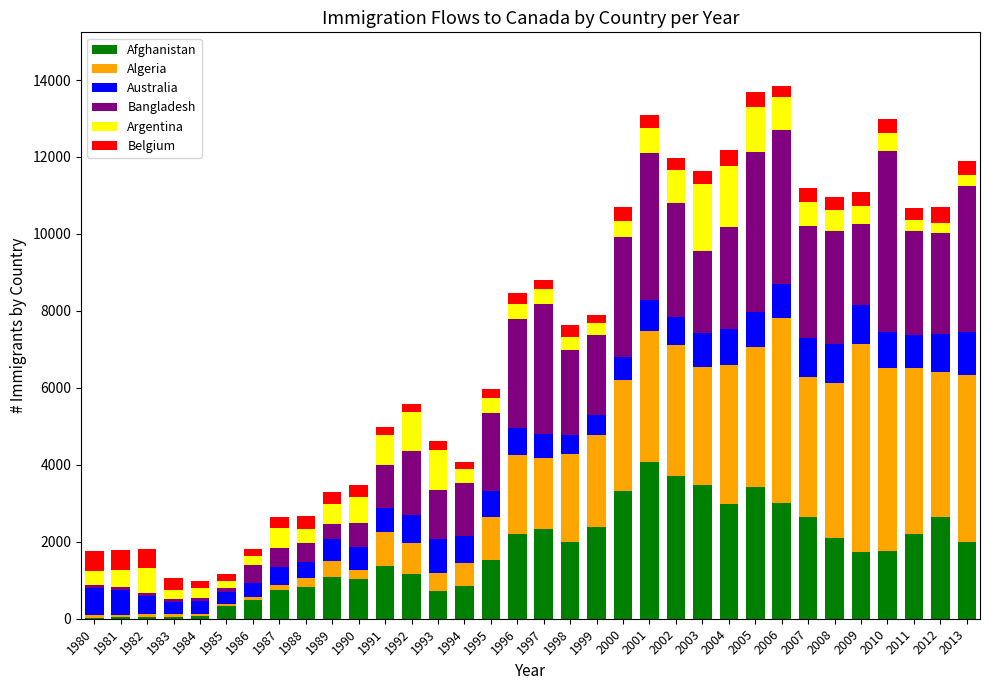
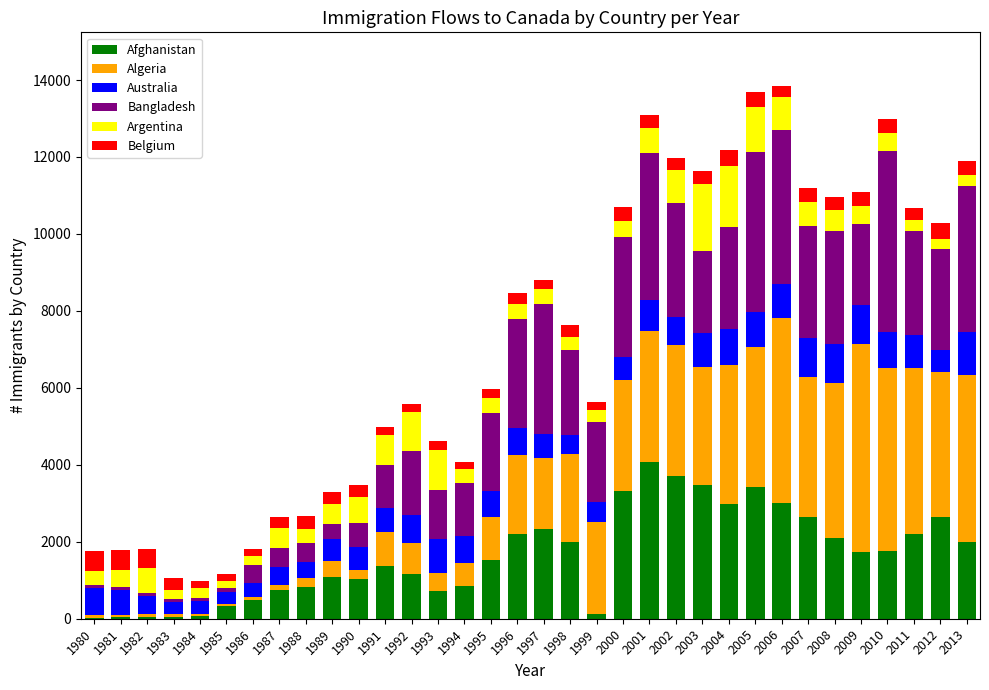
  {
    "Afghanistan": {
      "1984": 100,
      "1985": 300,
      "1986": 500,
      "1987": 700,
      "1988": 800,
      "1989": 1100,
      "1990": 1000,
      "1991": 1400,
      "1992": 1200,
      "1993": 700,
      "1994": 900,
      "1995": 1500,
      "1996": 2200,
      "1997": 2300,
      "1998": 2000,
-     "1999": 2400,
+     "1999": 100,
      "2000": 3300,
      "2001": 4100,
      "2002": 3700,
      "2003": 3500,
      "2004": 3000,
      "2005": 3400,
      "2006": 3000,
      "2007": 2700,
      "2008": 2100,
      "2009": 1700,
      "2010": 1800,
      "2011": 2200,
      "2012": 2600,
      "2013": 2000
    },
    "Algeria": {
      "1980": 100,
      "1981": 100,
      "1982": 100,
      "1983": 100,
      "1986": 100,
      "1987": 100,
      "1988": 200,
      "1989": 400,
      "1990": 200,
      "1991": 900,
      "1992": 800,
      "1993": 500,
      "1994": 600,
      "1995": 1100,
      "1996": 2100,
      "1997": 1800,
      "1998": 2300,
      "1999": 2400,
      "2000": 2900,
      "2001": 3400,
      "2002": 3400,
      "2003": 3100,
      "2004": 3600,
      "2005": 3600,
      "2006": 4800,
      "2007": 3600,
      "2008": 4000,
      "2009": 5400,
      "2010": 4800,
      "2011": 4300,
      "2012": 3800,
      "2013": 4300
    },
    "Australia": {
      "1980": 700,
      "1981": 600,
      "1982": 500,
      "1983": 300,
      "1984": 300,
      "1985": 300,
      "1986": 400,
      "1987": 500,
      "1988": 400,
      "1989": 600,
      "1990": 600,
      "1991": 600,
      "1992": 700,
      "1993": 900,
      "1994": 700,
      "1995": 700,
      "1996": 700,
      "1997": 600,
      "1998": 500,
      "1999": 500,
      "2000": 600,
      "2001": 800,
      "2002": 700,
      "2003": 900,
      "2004": 900,
      "2005": 900,
      "2006": 900,
      "2007": 1000,
      "2008": 1000,
      "2009": 1000,
      "2010": 900,
      "2011": 900,
-     "2012": 1000,
+     "2012": 600,
      "2013": 1100
    },
    "Bangladesh": {
      "1980": 100,
      "1981": 100,
      "1982": 100,
      "1983": 100,
      "1984": 100,
      "1985": 100,
      "1986": 500,
      "1987": 500,
      "1988": 500,
      "1989": 400,
      "1990": 600,
      "1991": 1100,
      "1992": 1700,
      "1993": 1300,
      "1994": 1400,
      "1995": 2000,
      "1996": 2800,
      "1997": 3400,
      "1998": 2200,
      "1999": 2100,
      "2000": 3100,
      "2001": 3800,
      "2002": 2900,
      "2003": 2100,
      "2004": 2700,
      "2005": 4200,
      "2006": 4000,
      "2007": 2900,
      "2008": 2900,
      "2009": 2100,
      "2010": 4700,
      "2011": 2700,
      "2012": 2600,
      "2013": 3800
    },
    "Argentina": {
      "1980": 400,
      "1981": 400,
      "1982": 600,
      "1983": 200,
      "1984": 200,
      "1985": 200,
      "1986": 200,
      "1987": 500,
      "1988": 400,
      "1989": 500,
      "1990": 700,
      "1991": 800,
      "1992": 1000,
      "1993": 1000,
      "1994": 400,
      "1995": 400,
      "1996": 400,
      "1997": 400,
      "1998": 300,
      "1999": 300,
      "2000": 400,
      "2001": 600,
      "2002": 900,
      "2003": 1700,
      "2004": 1600,
      "2005": 1200,
      "2006": 800,
      "2007": 600,
      "2008": 500,
      "2009": 500,
      "2010": 500,
      "2011": 300,
      "2012": 300,
      "2013": 300
    },
    "Belgium": {
      "1980": 500,
      "1981": 500,
      "1982": 500,
      "1983": 300,
      "1984": 200,
      "1985": 200,
      "1986": 200,
      "1987": 300,
      "1988": 300,
      "1989": 300,
      "1990": 300,
      "1991": 200,
      "1992": 200,
      "1993": 200,
      "1994": 200,
      "1995": 200,
      "1996": 300,
      "1997": 200,
      "1998": 300,
      "1999": 200,
      "2000": 400,
      "2001": 300,
      "2002": 300,
      "2003": 300,
      "2004": 400,
      "2005": 400,
      "2006": 300,
      "2007": 400,
      "2008": 300,
      "2009": 400,
      "2010": 400,
      "2011": 300,
      "2012": 400,
      "2013": 400
    }
  }
